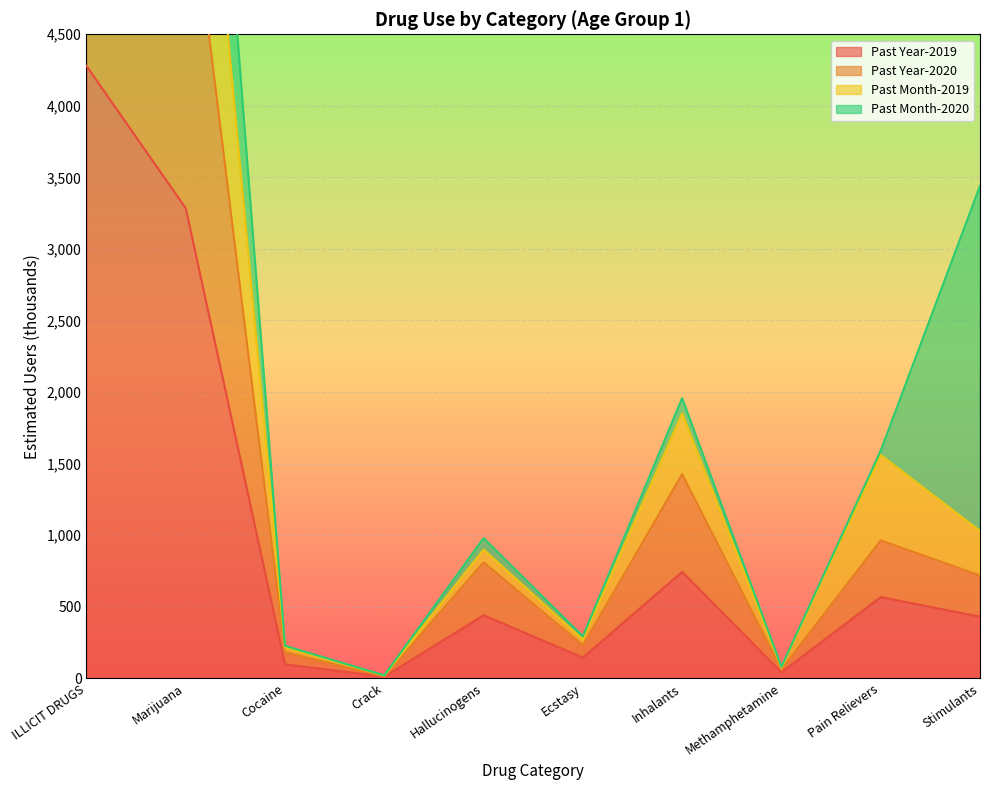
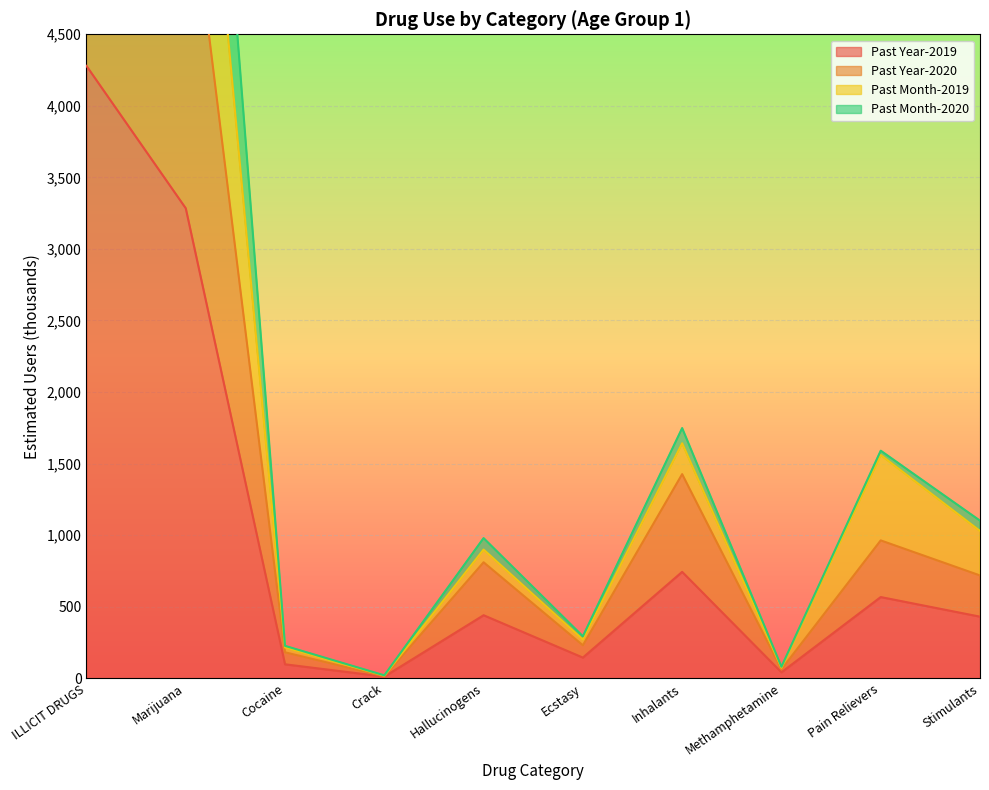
  {
    "Past Month-2019": {
      "Hallucinogens": "90",
      "Ecstasy": "40",
-     "Inhalants": "430",
+     "Inhalants": "220",
      "Pain Relievers": "600",
      "Stimulants": "310"
    },
    "Past Month-2020": {
      "Hallucinogens": "80",
      "Ecstasy": "20",
      "Inhalants": "110",
      "Pain Relievers": "30",
-     "Stimulants": "2,410"
+     "Stimulants": "70"
    }
  }
